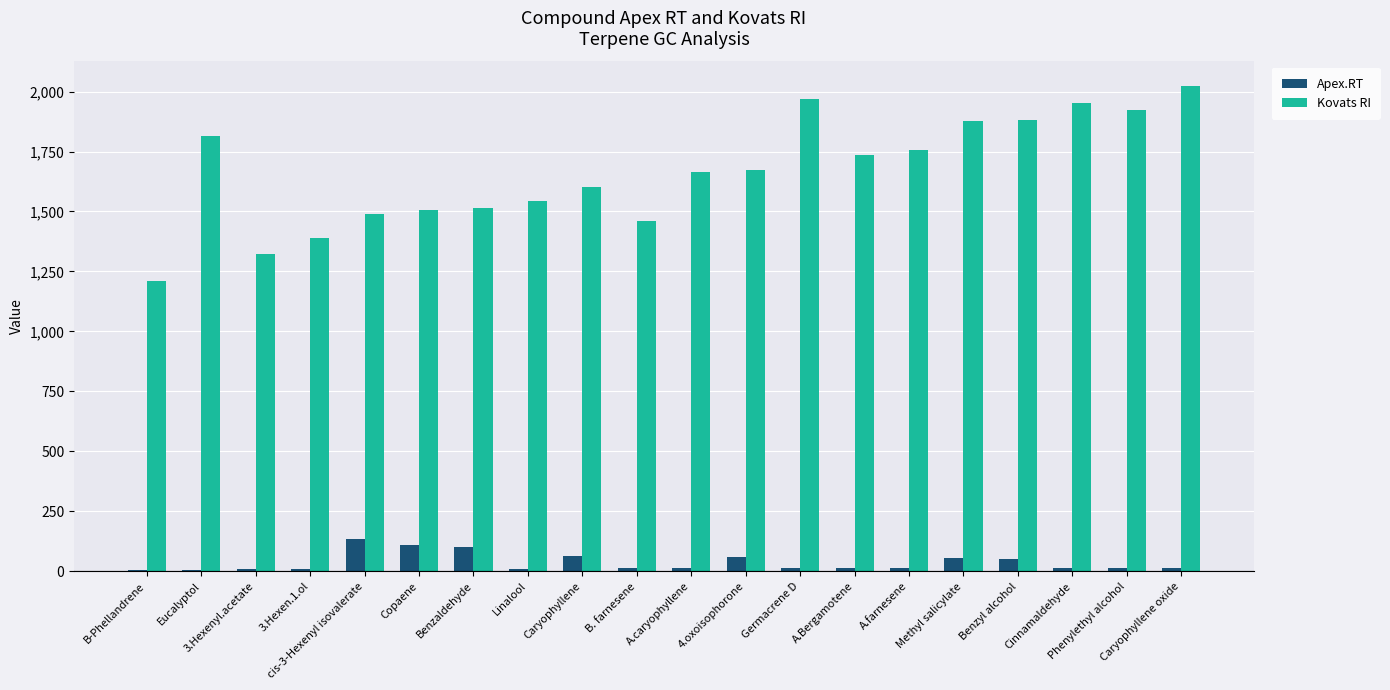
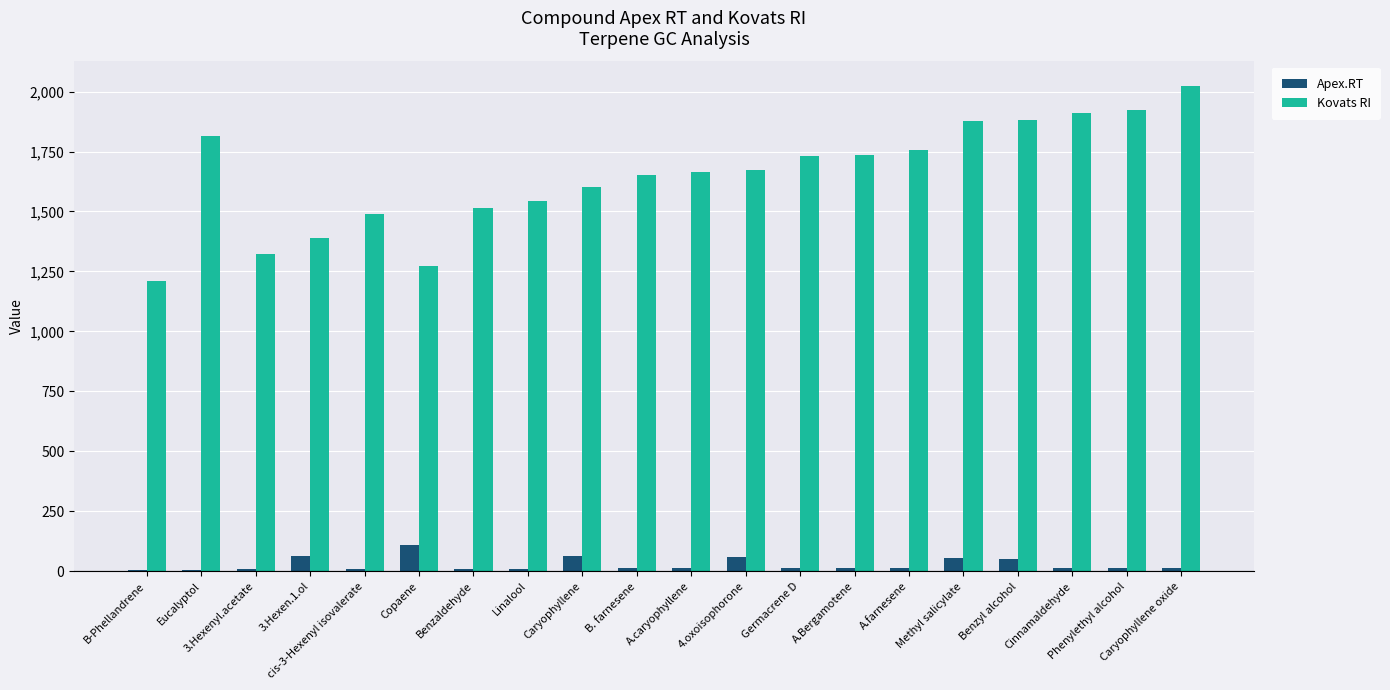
  {
    "Apex.RT": {
-     "3.Hexen.1.ol": "10",
-     "cis-3-Hexenyl isovalerate": "140",
+     "3.Hexen.1.ol": "60",
+     "cis-3-Hexenyl isovalerate": "10",
      "Copaene": "110",
-     "Benzaldehyde": "100",
+     "Benzaldehyde": "10",
      "Linalool": "10",
      "Caryophyllene": "60",
      "B. farnesene": "10",
      "A.caryophyllene": "10",
      "4.oxoisophorone": "60",
      "Germacrene D": "10",
      "A.Bergamotene": "10",
      "A.farnesene": "10",
      "Methyl salicylate": "60",
      "Benzyl alcohol": "50",
      "Cinnamaldehyde": "20",
      "Phenylethyl alcohol": "20",
      "Caryophyllene oxide": "20"
    },
    "Kovats RI": {
      "B-Phellandrene": "1,210",
      "Eucalyptol": "1,810",
      "3.Hexenyl.acetate": "1,320",
      "3.Hexen.1.ol": "1,390",
      "cis-3-Hexenyl isovalerate": "1,490",
-     "Copaene": "1,510",
+     "Copaene": "1,270",
      "Benzaldehyde": "1,510",
      "Linalool": "1,550",
      "Caryophyllene": "1,600",
-     "B. farnesene": "1,460",
+     "B. farnesene": "1,650",
      "A.caryophyllene": "1,670",
      "4.oxoisophorone": "1,670",
-     "Germacrene D": "1,970",
+     "Germacrene D": "1,730",
      "A.Bergamotene": "1,740",
      "A.farnesene": "1,760",
      "Methyl salicylate": "1,880",
      "Benzyl alcohol": "1,880",
-     "Cinnamaldehyde": "1,950",
+     "Cinnamaldehyde": "1,910",
      "Phenylethyl alcohol": "1,920",
      "Caryophyllene oxide": "2,020"
    }
  }
